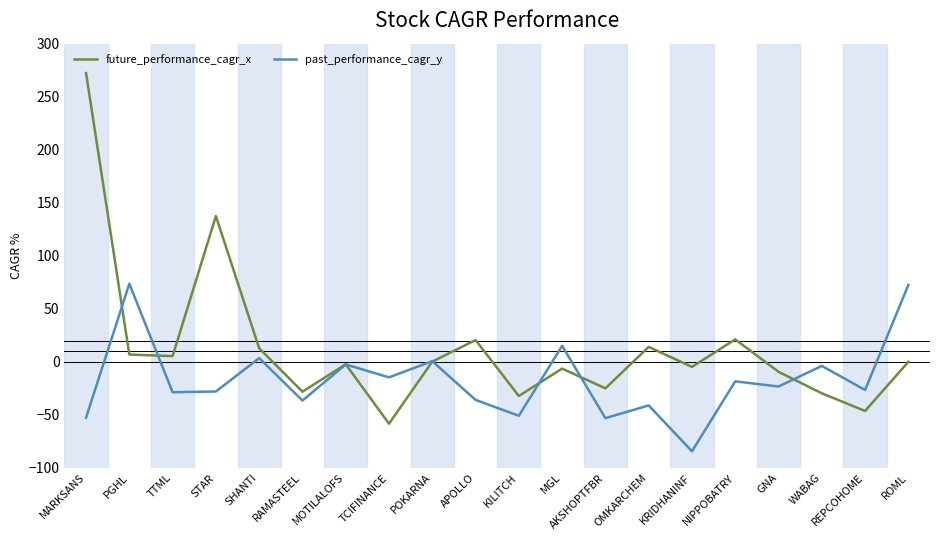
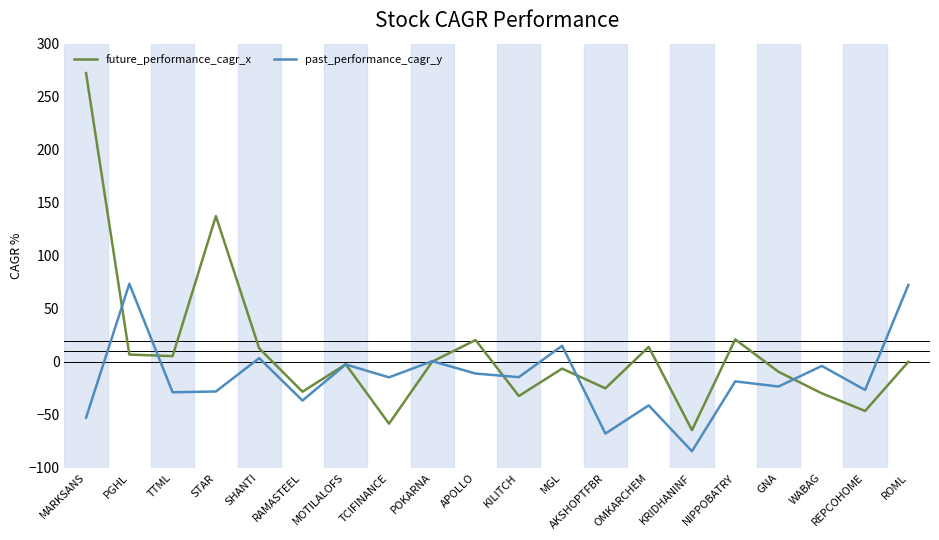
  {
    "future_performance_cagr_x": {
      "MARKSANS": 272,
      "PGHL": 7,
      "TTML": 5,
      "STAR": 137,
      "SHANTI": 13,
      "RAMASTEEL": -28,
      "TCIFINANCE": -58,
      "APOLLO": 21,
      "KILITCH": -32,
      "MGL": -6,
      "AKSHOPTFBR": -25,
      "OMKARCHEM": 14,
-     "KRIDHANINF": -5,
+     "KRIDHANINF": -64,
      "NIPPOBATRY": 21,
      "GNA": -9,
      "WABAG": -30,
      "REPCOHOME": -46,
      "ROML": 0
    },
    "past_performance_cagr_y": {
      "MARKSANS": -53,
      "PGHL": 74,
      "TTML": -29,
      "STAR": -28,
      "SHANTI": 3,
      "RAMASTEEL": -37,
      "TCIFINANCE": -15,
-     "APOLLO": -36,
-     "KILITCH": -51,
+     "APOLLO": -11,
+     "KILITCH": -14,
      "MGL": 15,
-     "AKSHOPTFBR": -53,
+     "AKSHOPTFBR": -68,
      "OMKARCHEM": -41,
      "KRIDHANINF": -84,
      "NIPPOBATRY": -18,
      "GNA": -23,
      "WABAG": -4,
      "REPCOHOME": -27,
      "ROML": 73
    }
  }
